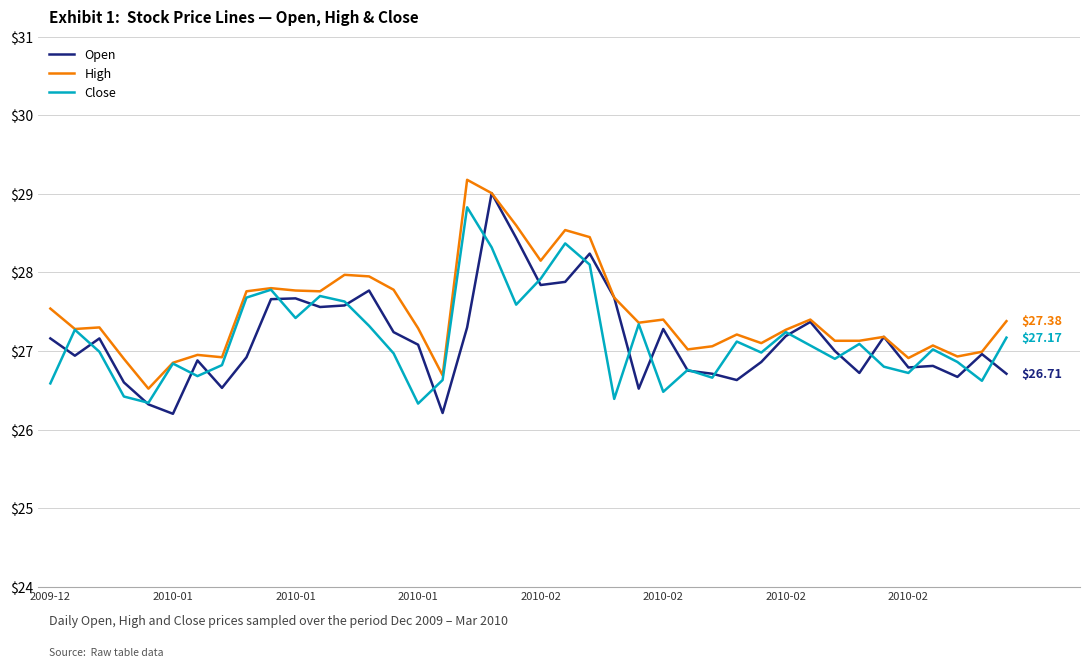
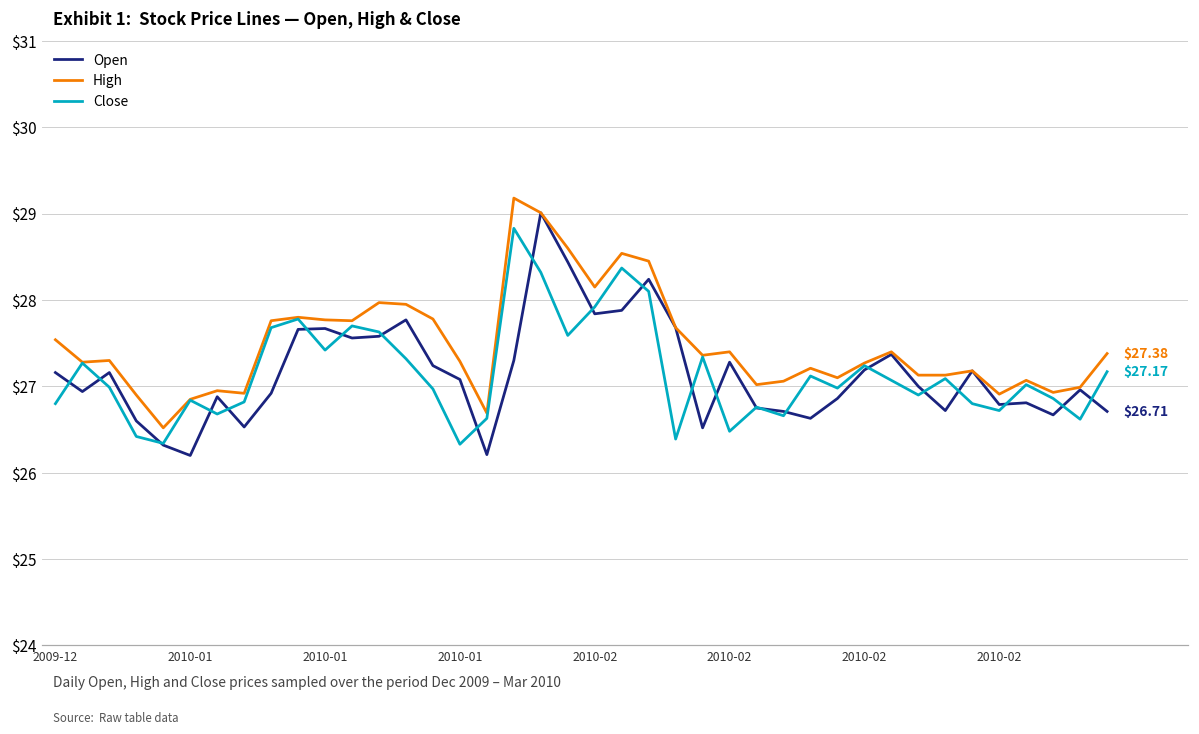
  {
    "Open": {
      "2009-12": "$27.2"
    },
    "High": {
      "2009-12": "$27.5"
    },
    "Close": {
-     "2009-12": "$26.6"
+     "2009-12": "$26.8"
    }
  }
